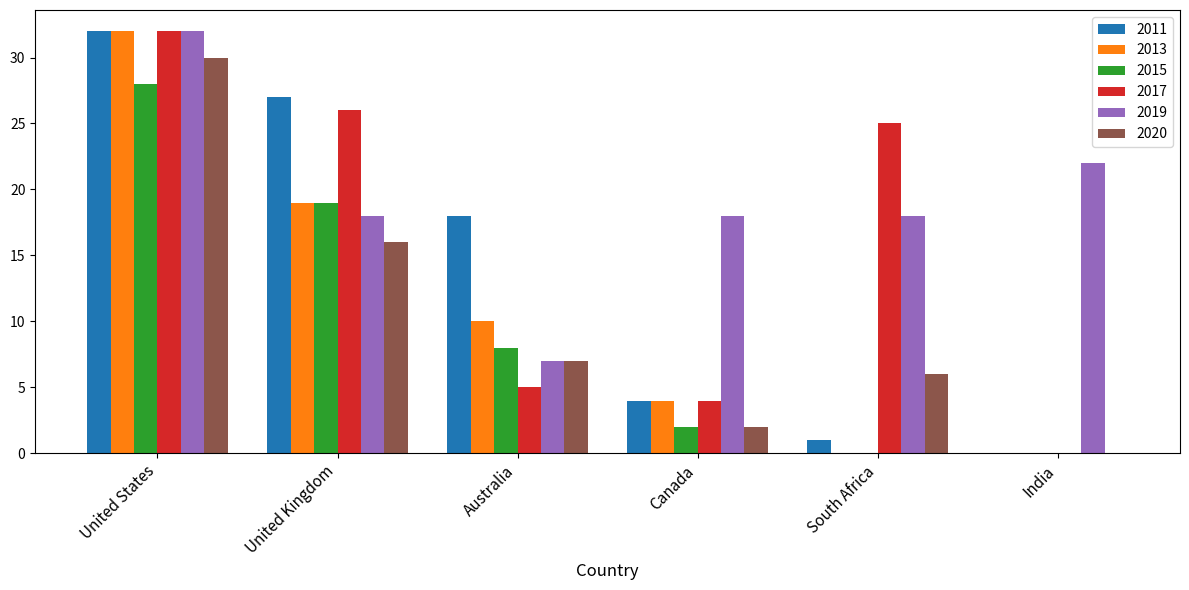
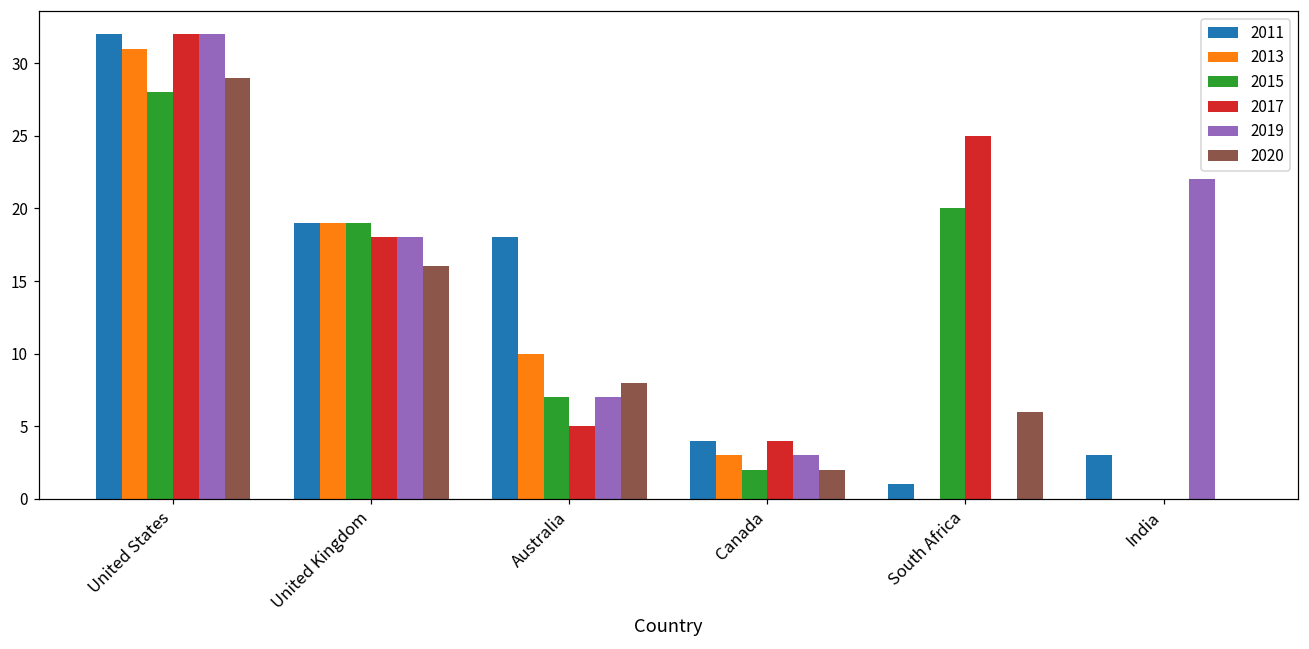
  {
    "2011": {
      "United States": 32,
-     "United Kingdom": 27,
+     "United Kingdom": 19,
      "Australia": 18,
      "Canada": 4,
      "South Africa": 1,
-     "India": 0
+     "India": 3
    },
    "2013": {
-     "United States": 32,
+     "United States": 31,
      "United Kingdom": 19,
      "Australia": 10,
-     "Canada": 4,
+     "Canada": 3,
      "South Africa": 0,
      "India": 0
    },
    "2015": {
      "United States": 28,
      "United Kingdom": 19,
-     "Australia": 8,
+     "Australia": 7,
      "Canada": 2,
-     "South Africa": 0,
+     "South Africa": 20,
      "India": 0
    },
    "2017": {
      "United States": 32,
-     "United Kingdom": 26,
+     "United Kingdom": 18,
      "Australia": 5,
      "Canada": 4,
      "South Africa": 25,
      "India": 0
    },
    "2019": {
      "United States": 32,
      "United Kingdom": 18,
      "Australia": 7,
-     "Canada": 18,
-     "South Africa": 18,
+     "Canada": 3,
+     "South Africa": 0,
      "India": 22
    },
    "2020": {
-     "United States": 30,
+     "United States": 29,
      "United Kingdom": 16,
-     "Australia": 7,
+     "Australia": 8,
      "Canada": 2,
      "South Africa": 6,
      "India": 0
    }
  }
